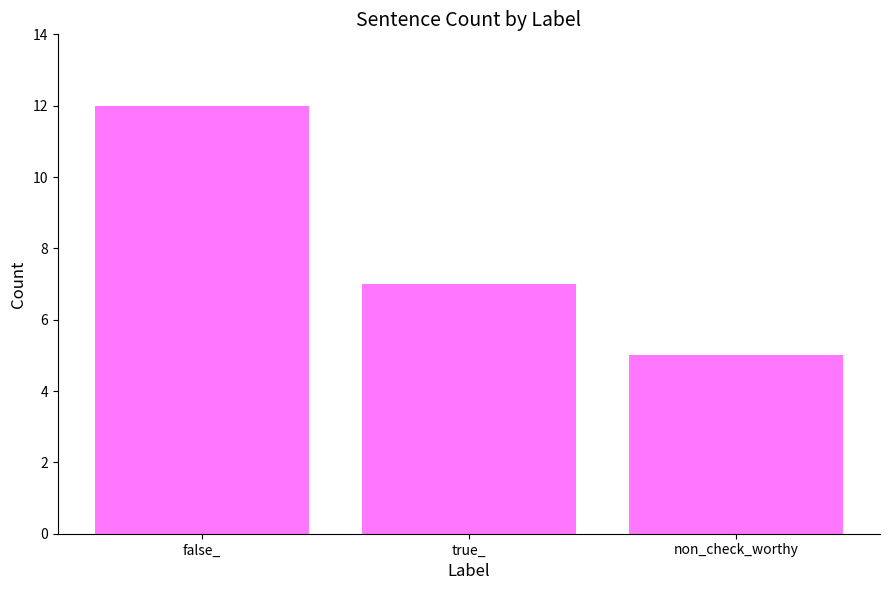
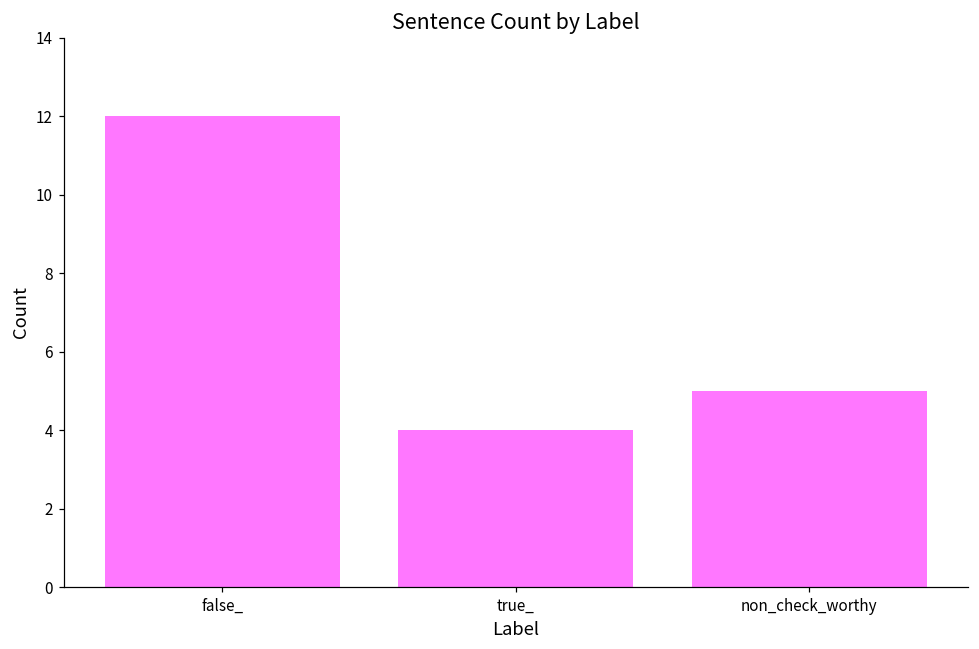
  {
    "false_": 12,
-   "true_": 7,
+   "true_": 4,
    "non_check_worthy": 5
  }
